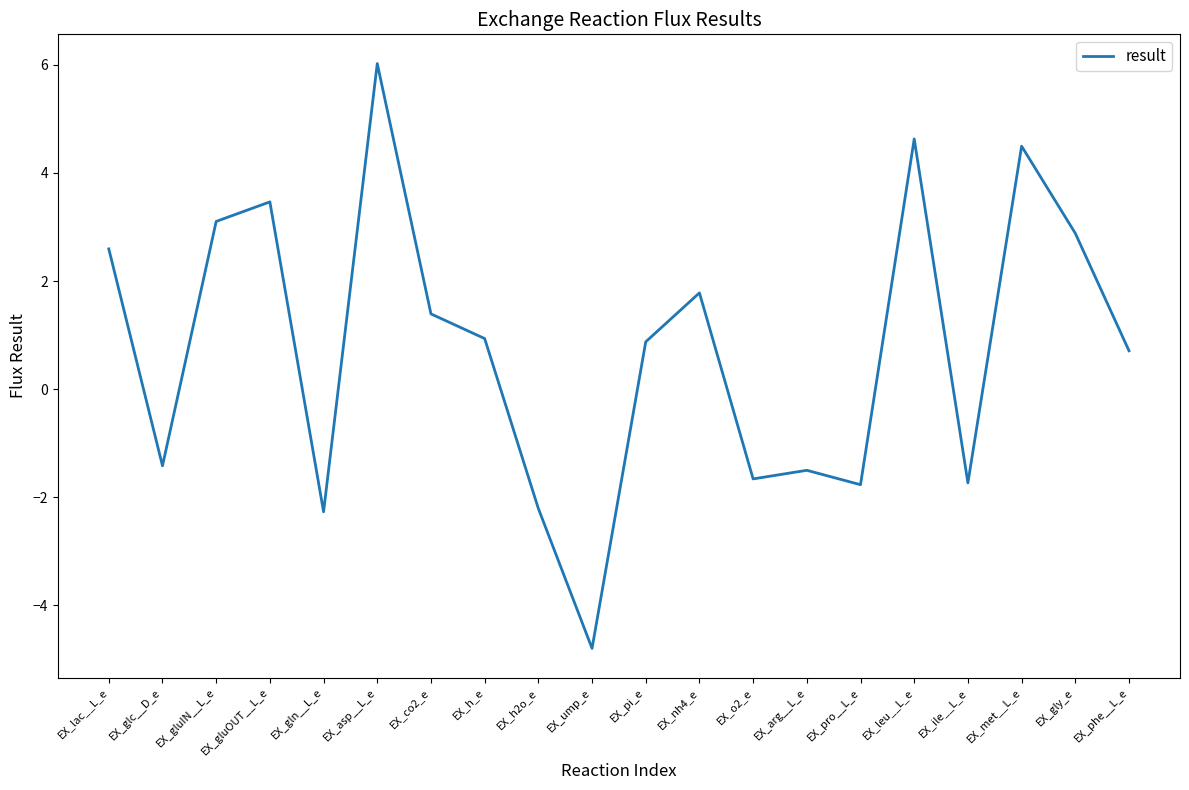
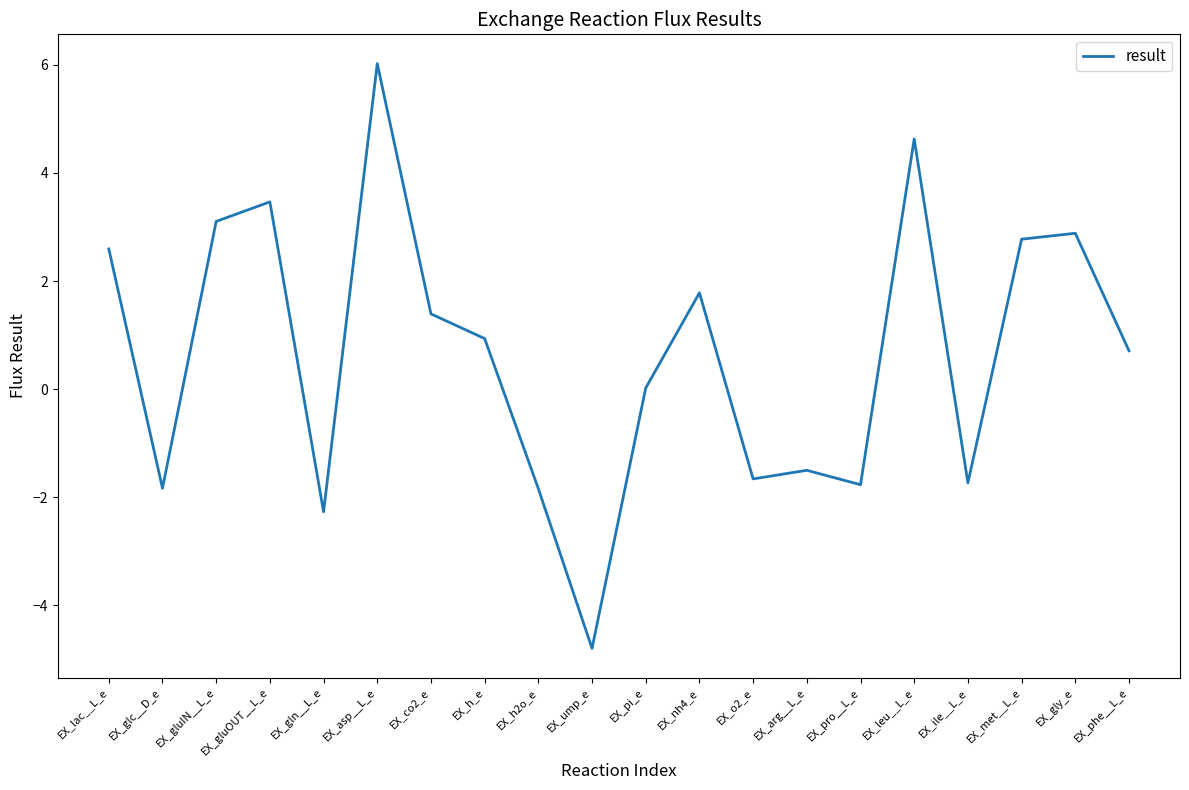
  {
    "EX_lac__L_e": 2.6,
-   "EX_glc__D_e": -1.4,
+   "EX_glc__D_e": -1.8,
    "EX_gluIN__L_e": 3.1,
    "EX_gluOUT__L_e": 3.5,
    "EX_gln__L_e": -2.3,
    "EX_asp__L_e": 6.0,
    "EX_co2_e": 1.4,
    "EX_h_e": 0.9,
-   "EX_h2o_e": -2.2,
+   "EX_h2o_e": -1.8,
    "EX_ump_e": -4.8,
-   "EX_pi_e": 0.9,
+   "EX_pi_e": 0.0,
    "EX_nh4_e": 1.8,
    "EX_o2_e": -1.7,
    "EX_arg__L_e": -1.5,
    "EX_pro__L_e": -1.8,
    "EX_leu__L_e": 4.6,
    "EX_ile__L_e": -1.7,
-   "EX_met__L_e": 4.5,
+   "EX_met__L_e": 2.8,
    "EX_gly_e": 2.9,
    "EX_phe__L_e": 0.7
  }
